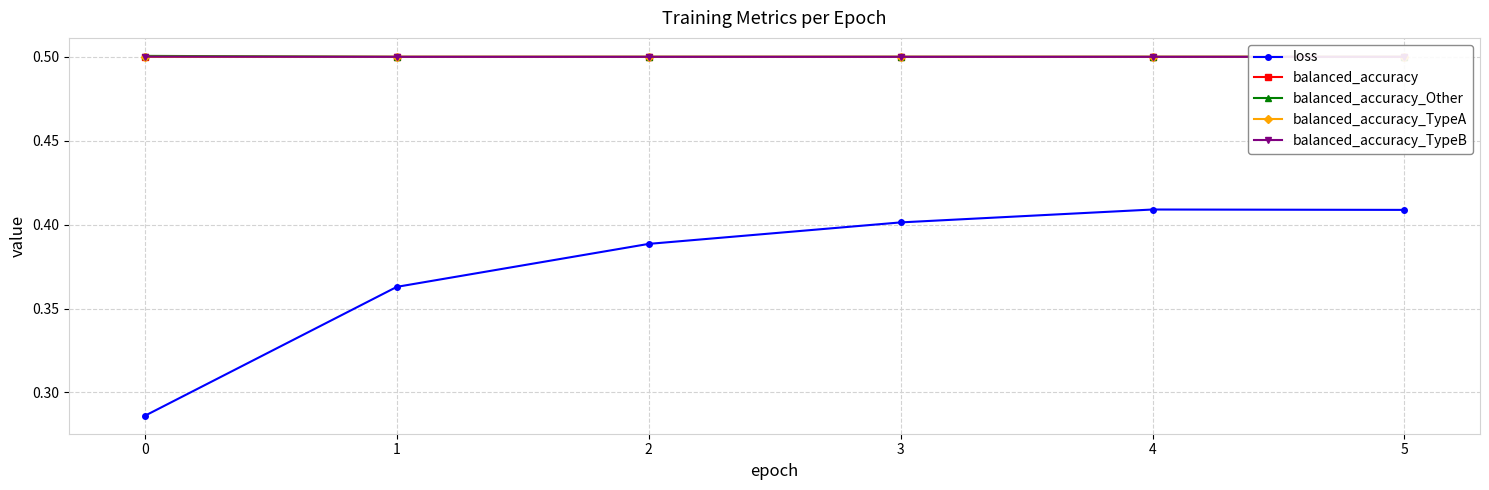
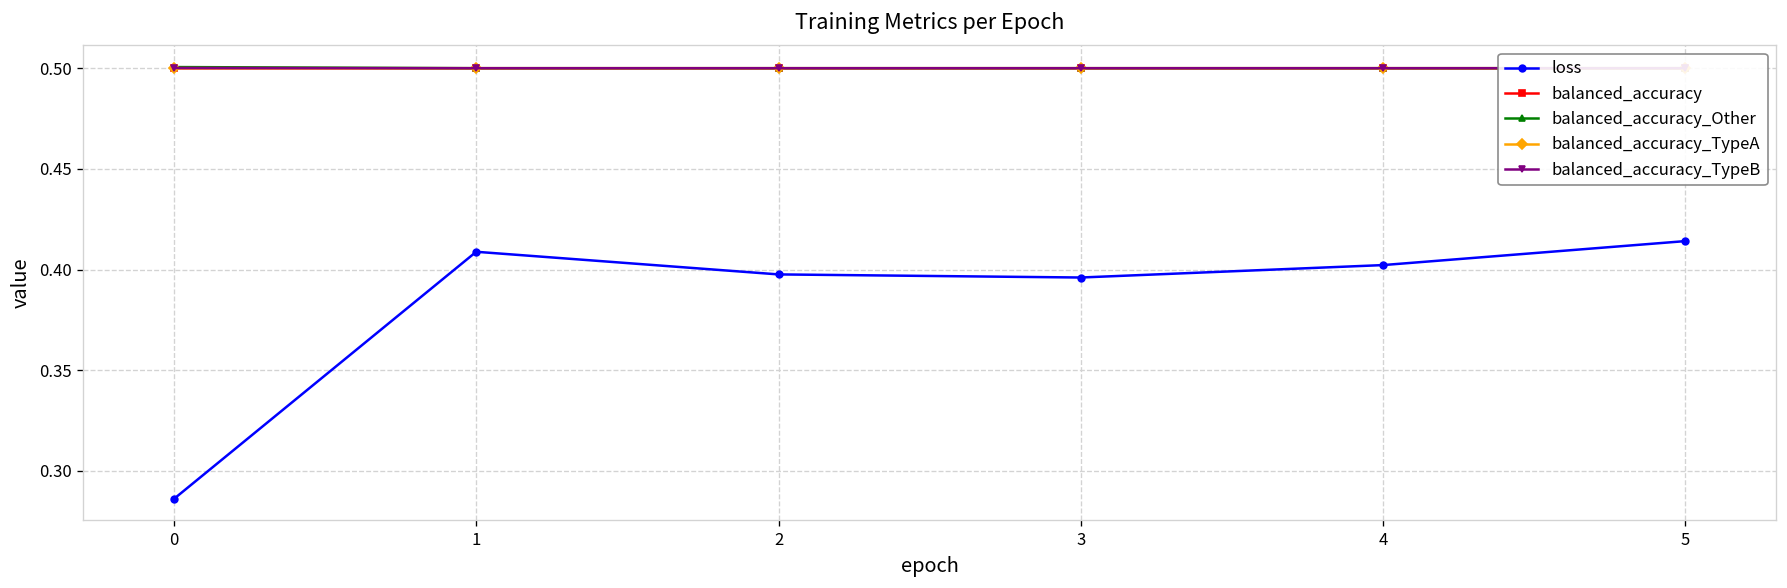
  {
    "loss": {
      "0": 0.286,
-     "1": 0.363,
-     "2": 0.389,
-     "3": 0.401,
-     "4": 0.409,
-     "5": 0.409
+     "1": 0.409,
+     "2": 0.398,
+     "3": 0.396,
+     "4": 0.402,
+     "5": 0.414
    }
  }
